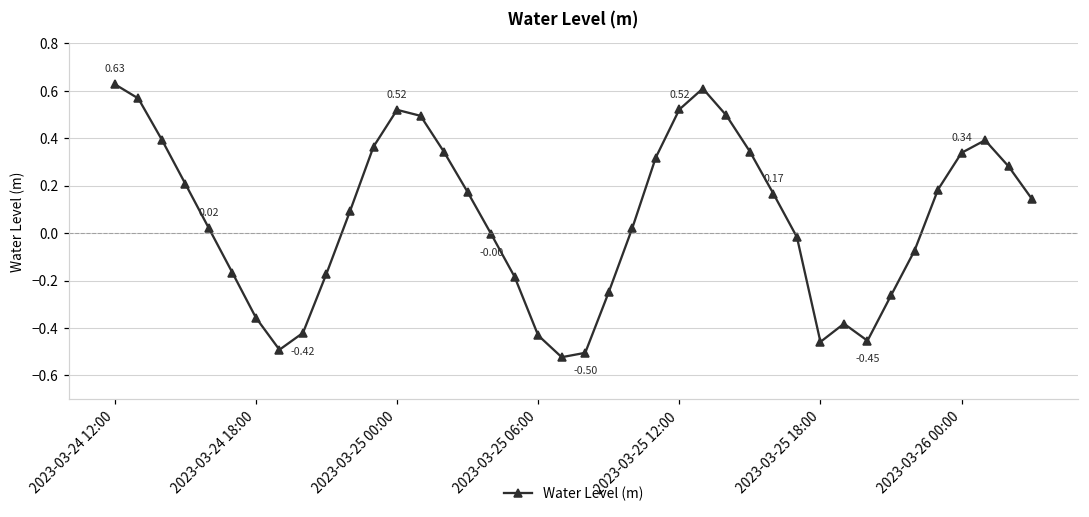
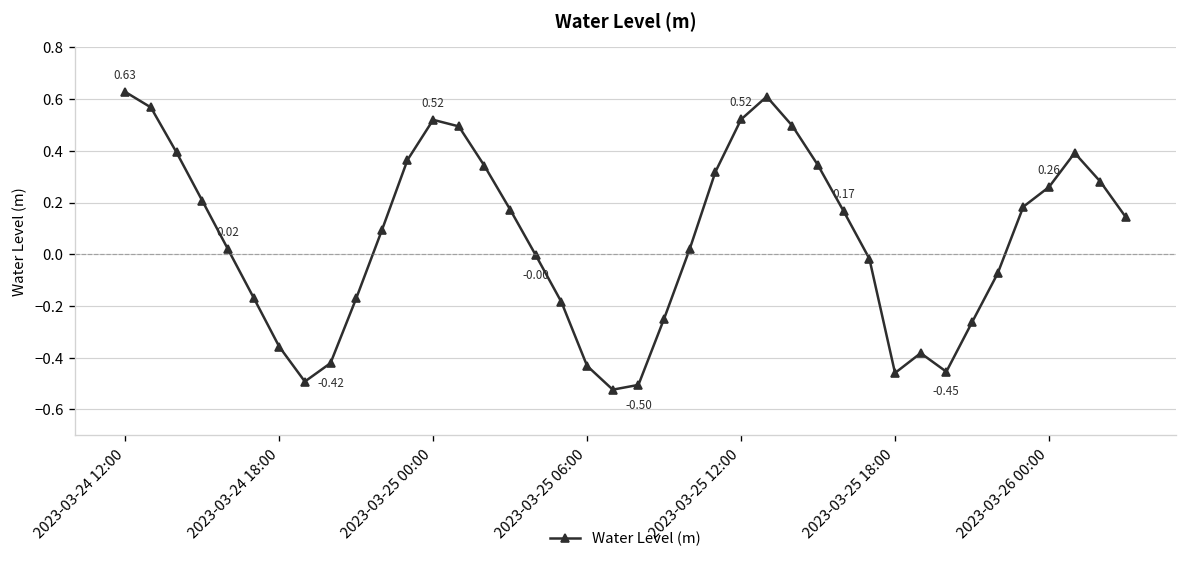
  {
    "2023-03-24 12:00": 0.63,
    "2023-03-25 00:00": 0.52,
    "2023-03-25 12:00": 0.52,
-   "2023-03-26 00:00": 0.34
+   "2023-03-26 00:00": 0.26
  }
